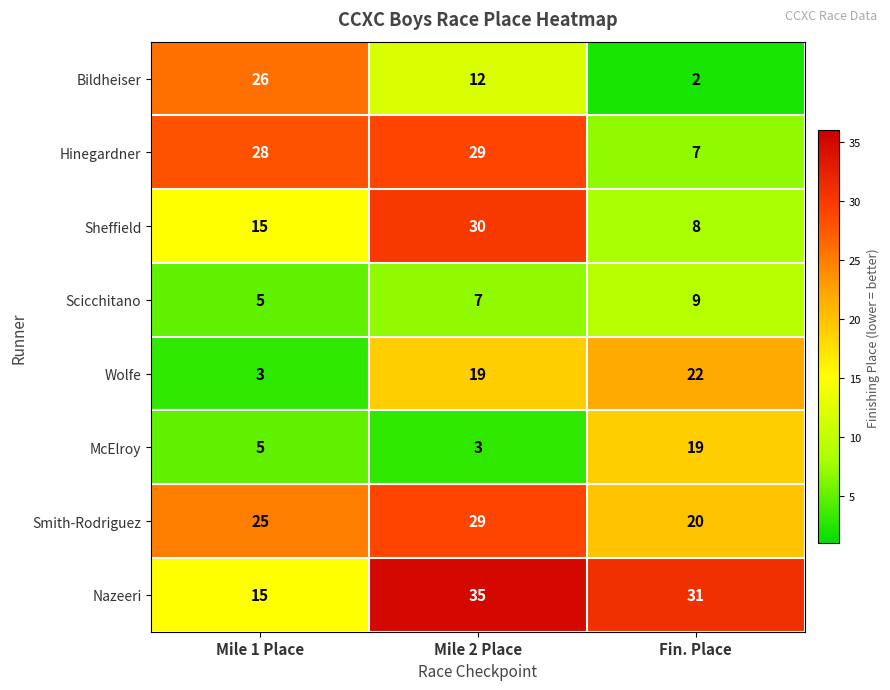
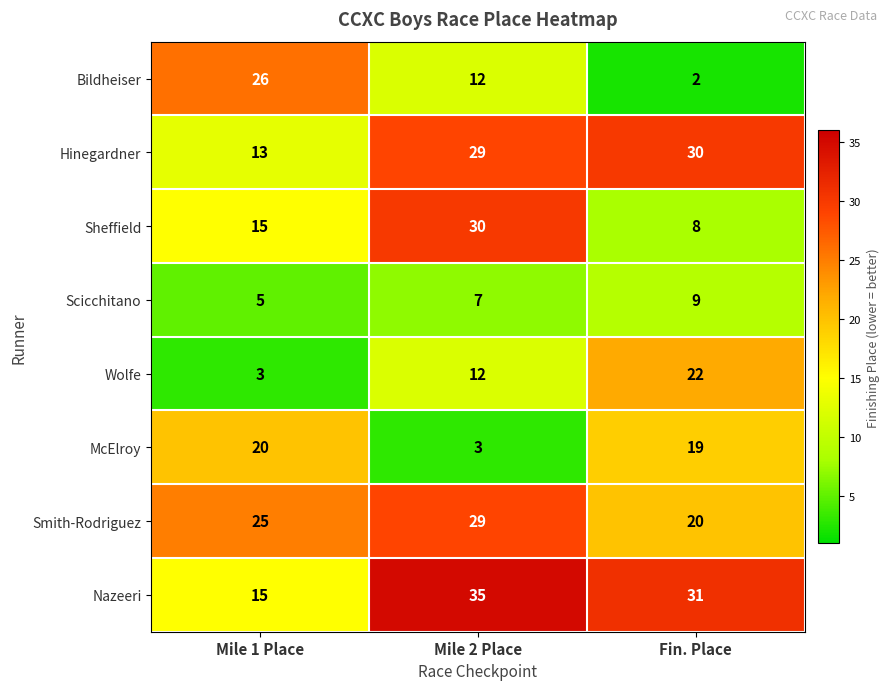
  {
    "Bildheiser": {
      "Mile 1 Place": 26,
      "Mile 2 Place": 12,
      "Fin. Place": 2
    },
    "Hinegardner": {
-     "Mile 1 Place": 28,
+     "Mile 1 Place": 13,
      "Mile 2 Place": 29,
-     "Fin. Place": 7
+     "Fin. Place": 30
    },
    "Sheffield": {
      "Mile 1 Place": 15,
      "Mile 2 Place": 30,
      "Fin. Place": 8
    },
    "Scicchitano": {
      "Mile 1 Place": 5,
      "Mile 2 Place": 7,
      "Fin. Place": 9
    },
    "Wolfe": {
      "Mile 1 Place": 3,
-     "Mile 2 Place": 19,
+     "Mile 2 Place": 12,
      "Fin. Place": 22
    },
    "McElroy": {
-     "Mile 1 Place": 5,
+     "Mile 1 Place": 20,
      "Mile 2 Place": 3,
      "Fin. Place": 19
    },
    "Smith-Rodriguez": {
      "Mile 1 Place": 25,
      "Mile 2 Place": 29,
      "Fin. Place": 20
    },
    "Nazeeri": {
      "Mile 1 Place": 15,
      "Mile 2 Place": 35,
      "Fin. Place": 31
    }
  }
